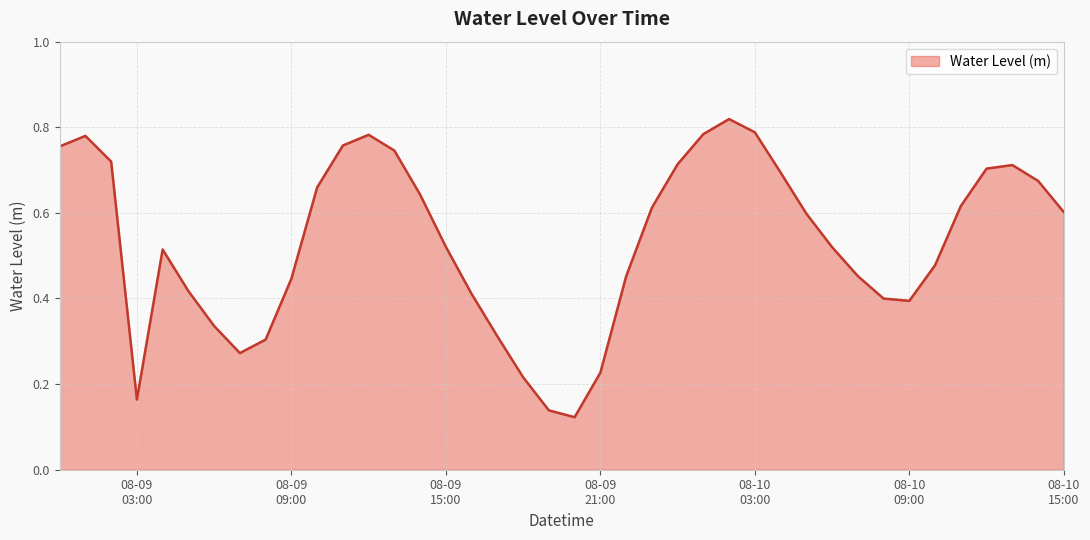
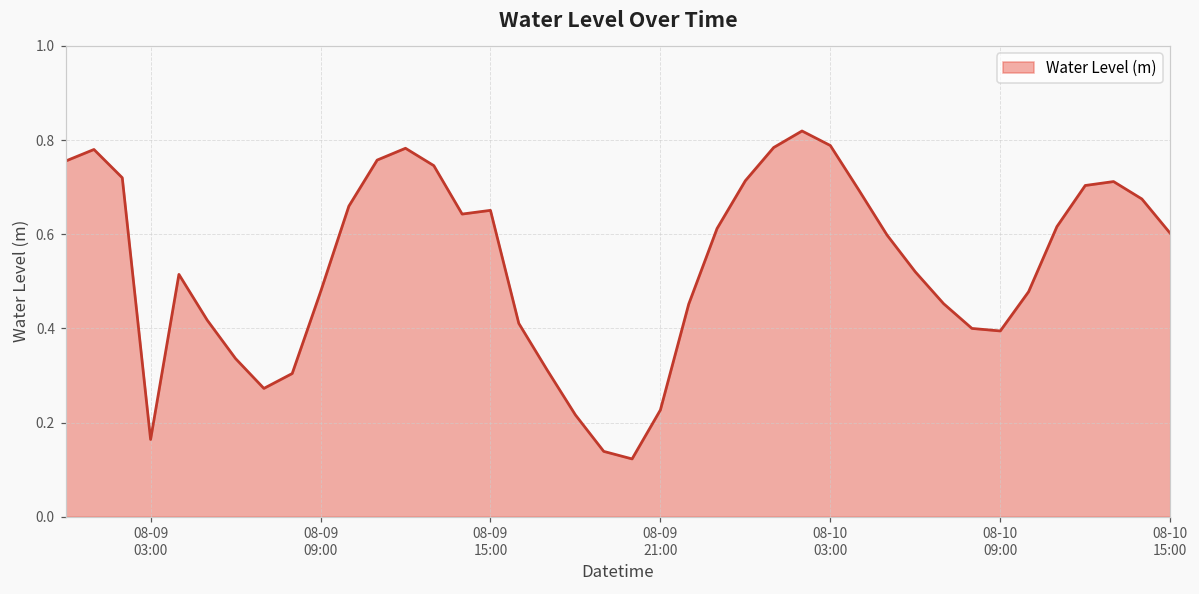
  {
    "08-09 03:00": 0.16,
-   "08-09 09:00": 0.45,
-   "08-09 15:00": 0.52,
+   "08-09 09:00": 0.48,
+   "08-09 15:00": 0.65,
    "08-09 21:00": 0.23,
    "08-10 03:00": 0.79,
    "08-10 09:00": 0.39,
    "08-10 15:00": 0.60
  }
